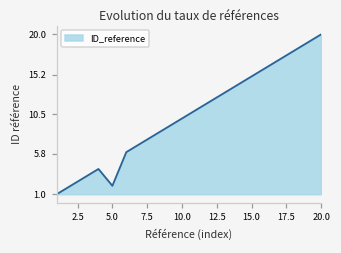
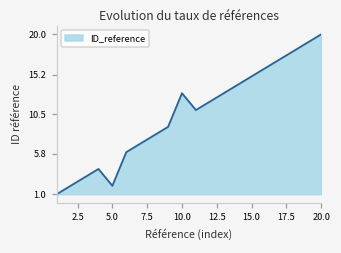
  {
    "5.0": 2,
-   "10.0": 10,
+   "10.0": 13,
    "15.0": 15,
    "20.0": 20
  }
